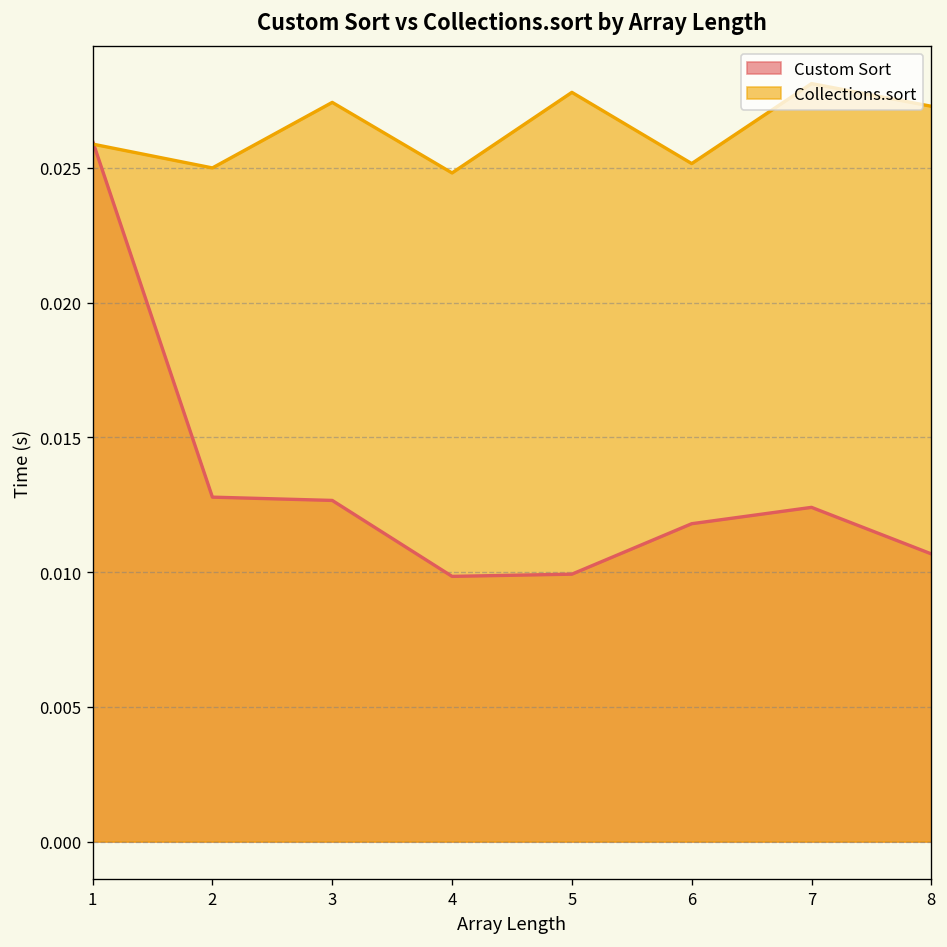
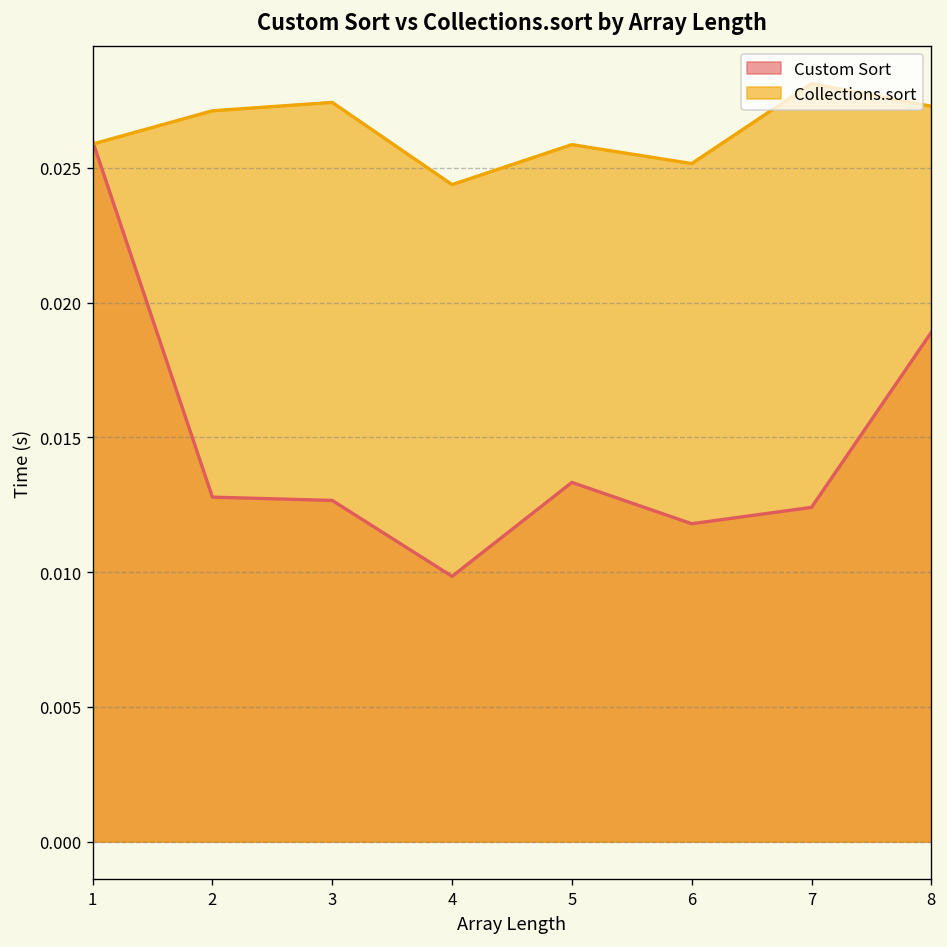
  {
    "Custom Sort": {
      "2": 0.0128,
      "3": 0.0127,
      "4": 0.0098,
-     "5": 0.0099,
+     "5": 0.0133,
      "6": 0.0118,
      "7": 0.0124,
-     "8": 0.0107
+     "8": 0.0189
    },
    "Collections.sort": {
-     "2": 0.0250,
+     "2": 0.0271,
      "3": 0.0274,
-     "4": 0.0248,
-     "5": 0.0278,
+     "4": 0.0244,
+     "5": 0.0259,
      "6": 0.0252,
      "8": 0.0273
    }
  }
